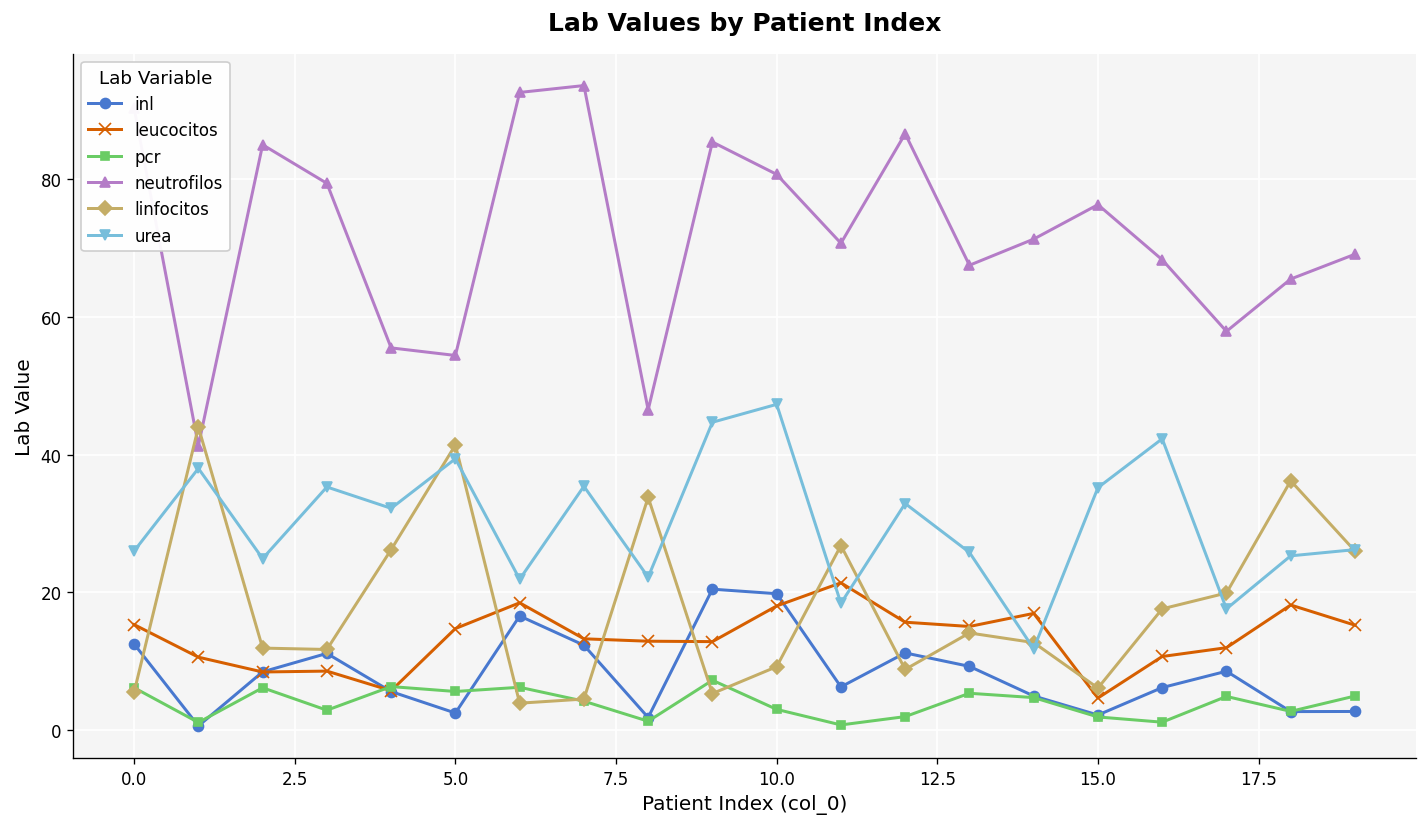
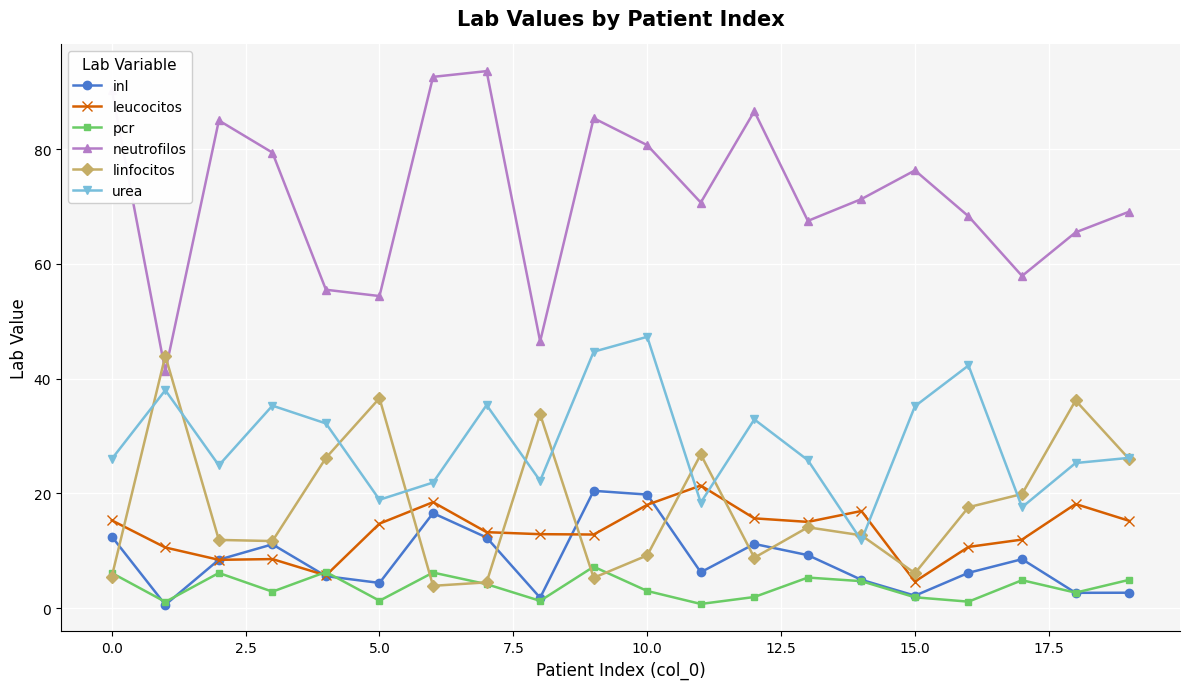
  {
    "inl": {
      "0.0": 12,
-     "5.0": 2,
+     "5.0": 4,
      "10.0": 20
    },
    "leucocitos": {
      "0.0": 15,
      "5.0": 15,
      "10.0": 18,
      "15.0": 5
    },
    "pcr": {
      "0.0": 6,
-     "5.0": 6,
+     "5.0": 1,
      "10.0": 3
    },
    "neutrofilos": {
      "5.0": 54,
      "10.0": 81,
      "15.0": 76
    },
    "linfocitos": {
      "0.0": 6,
-     "5.0": 41,
+     "5.0": 37,
      "10.0": 9,
      "15.0": 6
    },
    "urea": {
      "0.0": 26,
-     "5.0": 39,
+     "5.0": 19,
      "10.0": 47,
      "15.0": 35
    }
  }
